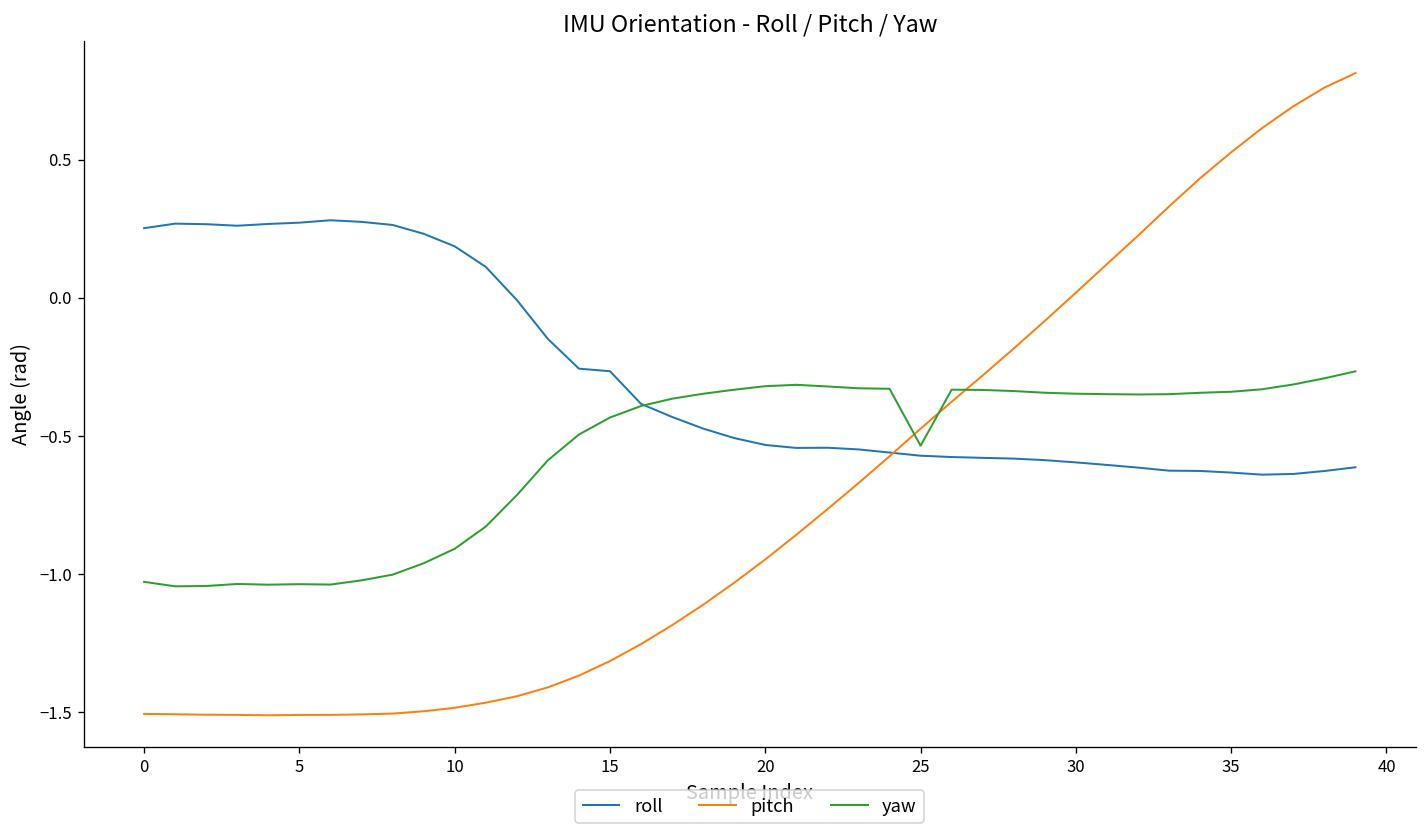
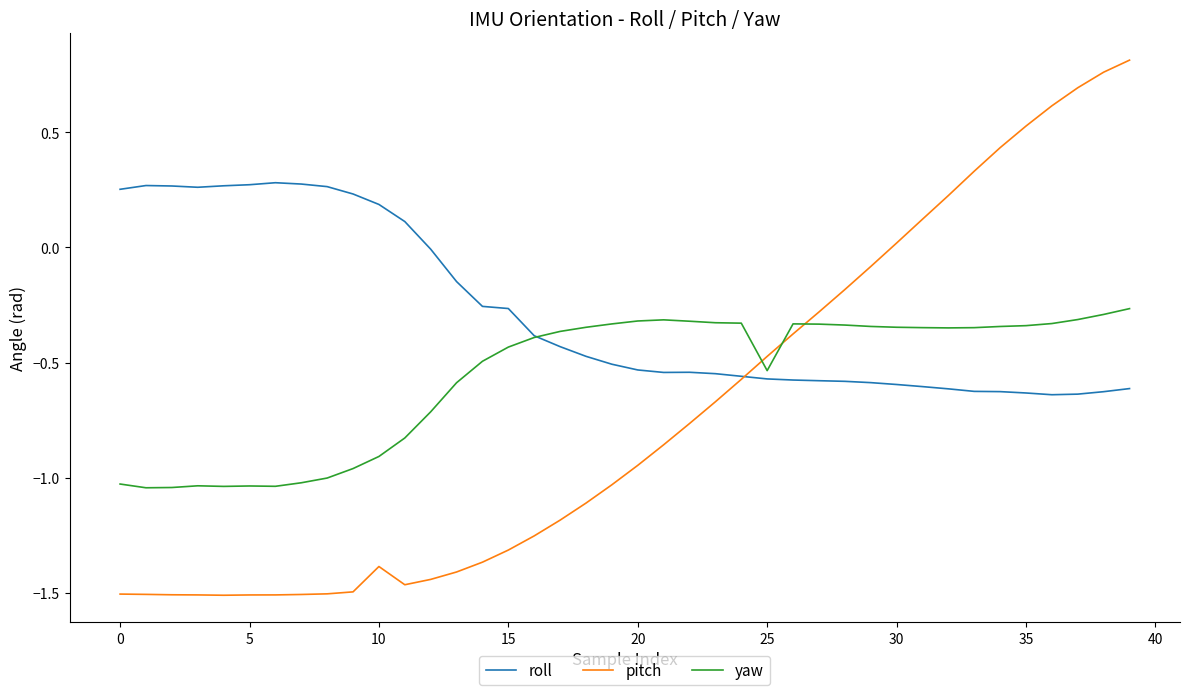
  {
    "roll": {
      "0": 0.25,
      "5": 0.27,
      "10": 0.19,
      "15": -0.27,
      "20": -0.53,
      "25": -0.57,
      "30": -0.60,
      "35": -0.63
    },
    "pitch": {
      "0": -1.51,
      "5": -1.51,
-     "10": -1.48,
+     "10": -1.39,
      "15": -1.31,
      "20": -0.95,
      "25": -0.47,
      "30": 0.02,
      "35": 0.53
    },
    "yaw": {
      "0": -1.03,
      "5": -1.04,
      "10": -0.91,
      "15": -0.43,
      "20": -0.32,
      "25": -0.54,
      "30": -0.35,
      "35": -0.34
    }
  }
